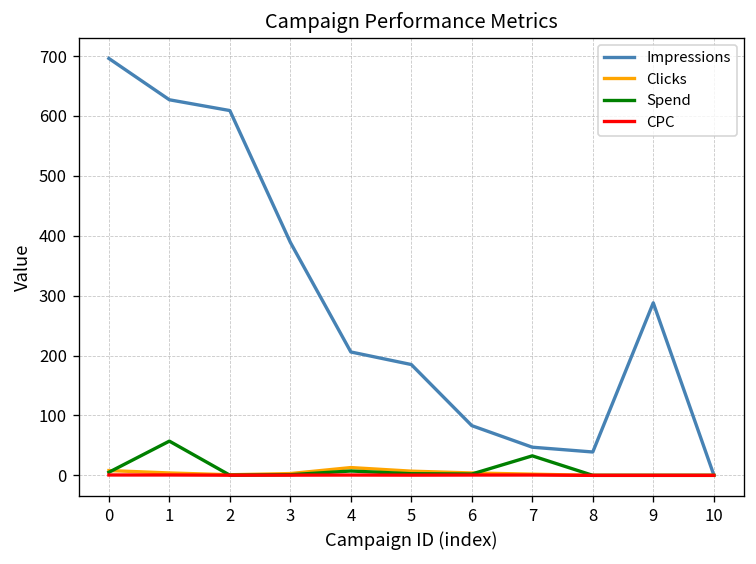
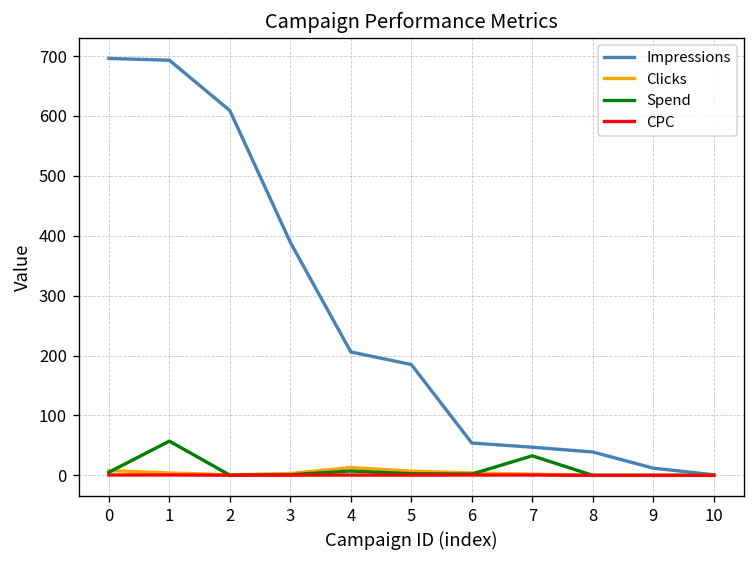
  {
    "Impressions": {
      "0": 700,
-     "1": 630,
+     "1": 690,
      "2": 610,
      "3": 390,
      "4": 210,
      "5": 190,
-     "6": 80,
+     "6": 50,
      "7": 50,
      "8": 40,
-     "9": 290
+     "9": 10
    },
    "Clicks": {
      "4": 10
    },
    "Spend": {
      "1": 60,
      "4": 10,
      "7": 30
    },
    "CPC": {
      "4": 0
    }
  }
